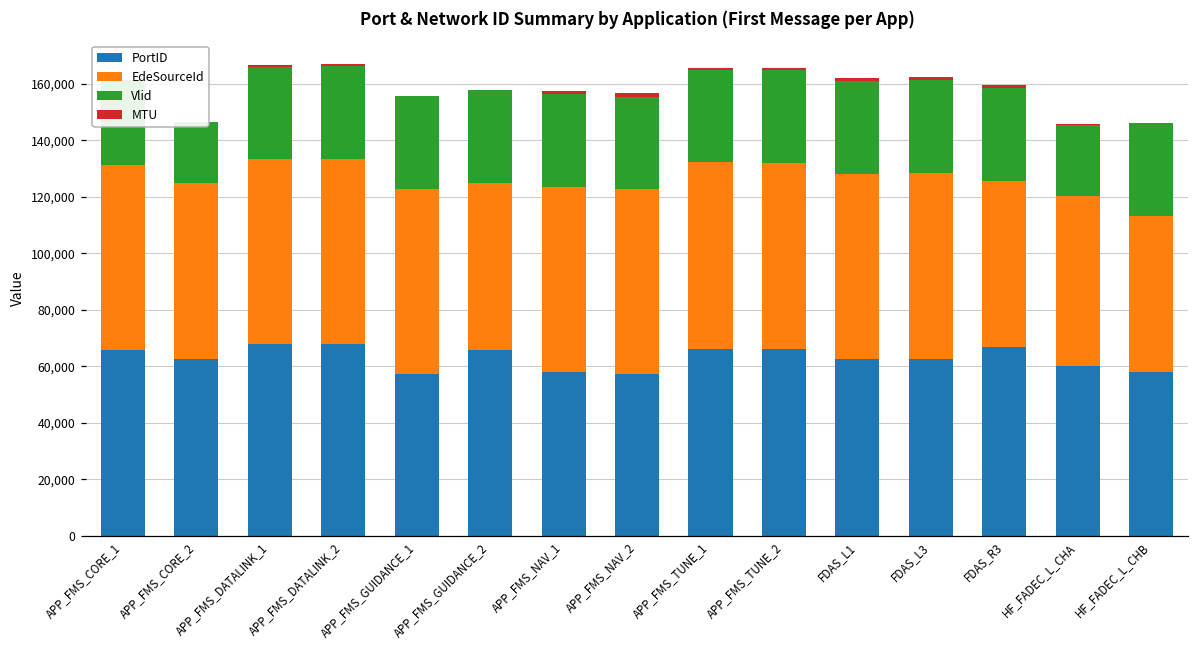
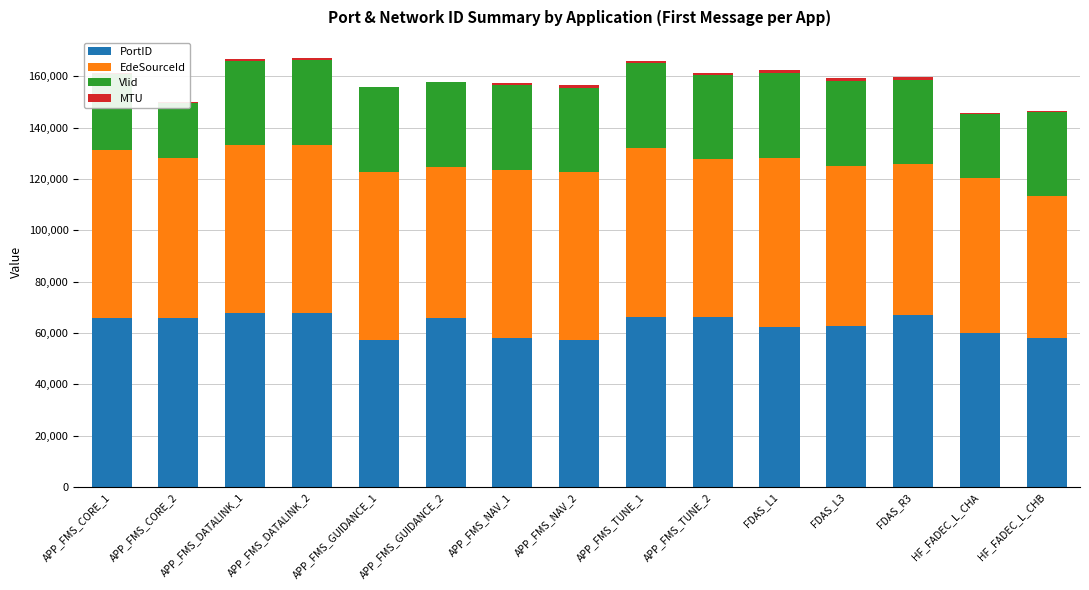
  {
    "PortID": {
      "APP_FMS_CORE_1": "66,000",
-     "APP_FMS_CORE_2": "63,000",
+     "APP_FMS_CORE_2": "66,000",
      "APP_FMS_DATALINK_1": "68,000",
      "APP_FMS_DATALINK_2": "68,000",
      "APP_FMS_GUIDANCE_1": "57,000",
      "APP_FMS_GUIDANCE_2": "66,000",
      "APP_FMS_NAV_1": "58,000",
      "APP_FMS_NAV_2": "57,000",
      "APP_FMS_TUNE_1": "66,000",
      "APP_FMS_TUNE_2": "66,000",
      "FDAS_L1": "62,000",
      "FDAS_L3": "63,000",
      "FDAS_R3": "67,000",
      "HF_FADEC_L_CHA": "60,000",
      "HF_FADEC_L_CHB": "58,000"
    },
    "EdeSourceId": {
      "APP_FMS_CORE_1": "66,000",
      "APP_FMS_CORE_2": "62,000",
      "APP_FMS_DATALINK_1": "66,000",
      "APP_FMS_DATALINK_2": "66,000",
      "APP_FMS_GUIDANCE_1": "66,000",
      "APP_FMS_GUIDANCE_2": "59,000",
      "APP_FMS_NAV_1": "66,000",
      "APP_FMS_NAV_2": "66,000",
      "APP_FMS_TUNE_1": "66,000",
-     "APP_FMS_TUNE_2": "66,000",
+     "APP_FMS_TUNE_2": "62,000",
      "FDAS_L1": "66,000",
-     "FDAS_L3": "66,000",
+     "FDAS_L3": "62,000",
      "FDAS_R3": "59,000",
      "HF_FADEC_L_CHA": "60,000",
      "HF_FADEC_L_CHB": "55,000"
    },
    "Vlid": {
      "APP_FMS_DATALINK_1": "33,000",
      "APP_FMS_DATALINK_2": "33,000",
      "APP_FMS_GUIDANCE_1": "33,000",
      "APP_FMS_GUIDANCE_2": "33,000",
      "APP_FMS_NAV_1": "33,000",
      "APP_FMS_NAV_2": "33,000",
      "APP_FMS_TUNE_1": "33,000",
      "APP_FMS_TUNE_2": "33,000",
      "FDAS_L1": "33,000",
      "FDAS_L3": "33,000",
      "FDAS_R3": "33,000",
      "HF_FADEC_L_CHA": "25,000",
      "HF_FADEC_L_CHB": "33,000"
    },
    "MTU": {
      "APP_FMS_NAV_1": "1,000",
      "APP_FMS_NAV_2": "1,000",
      "FDAS_L1": "1,000",
      "FDAS_L3": "1,000"
    }
  }
